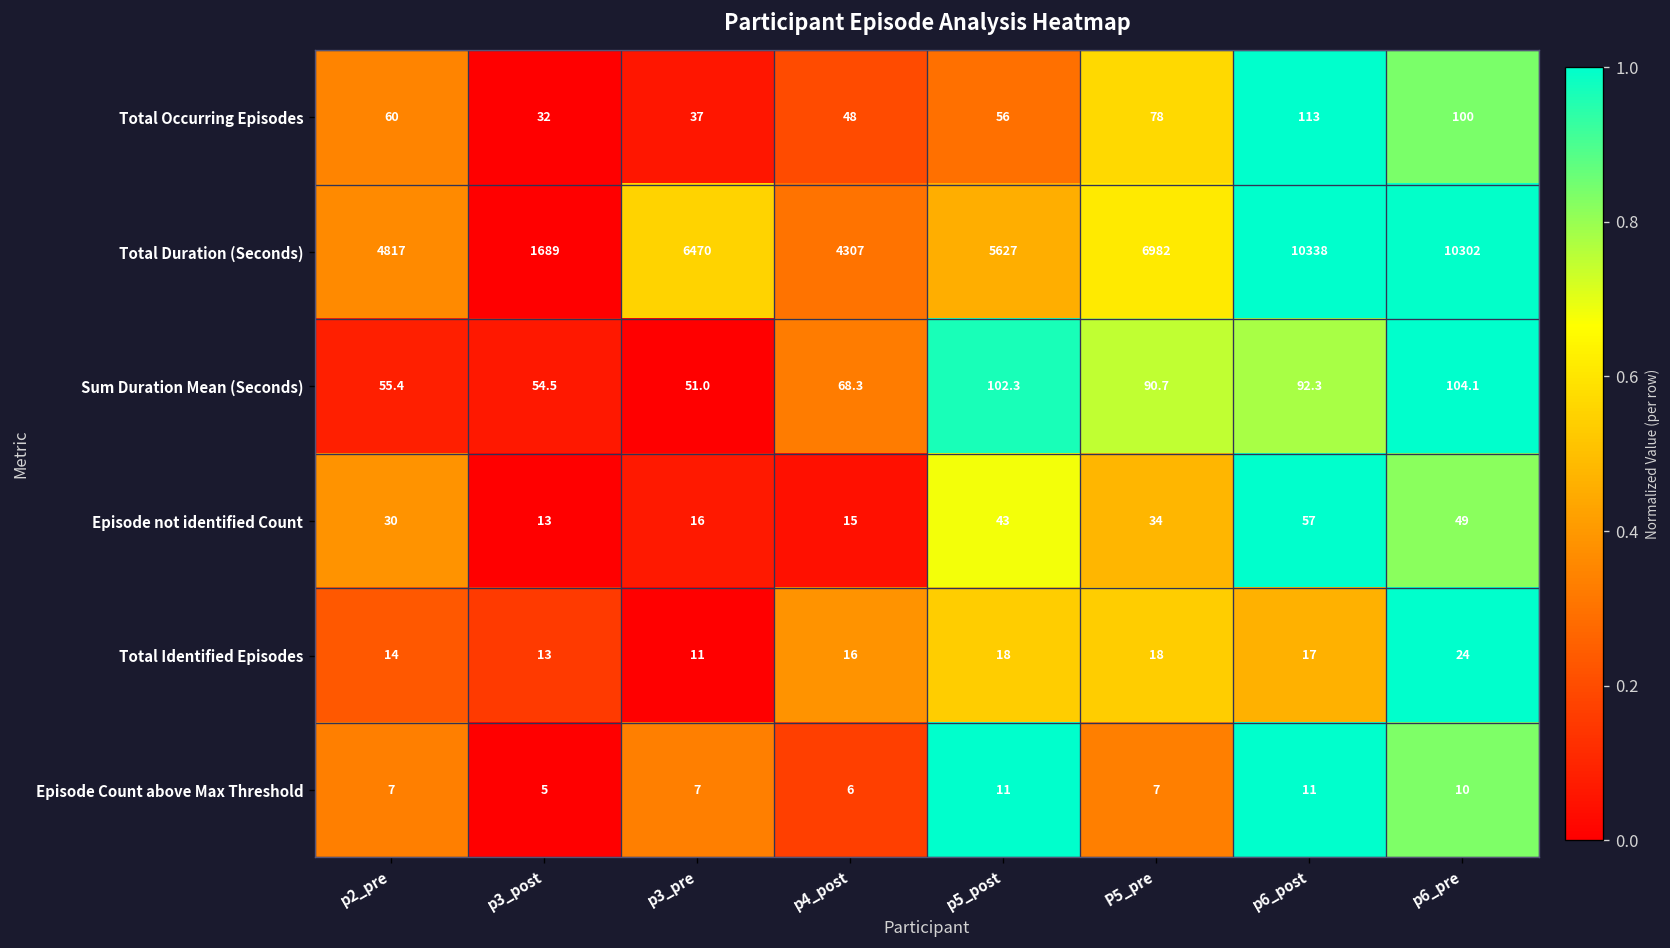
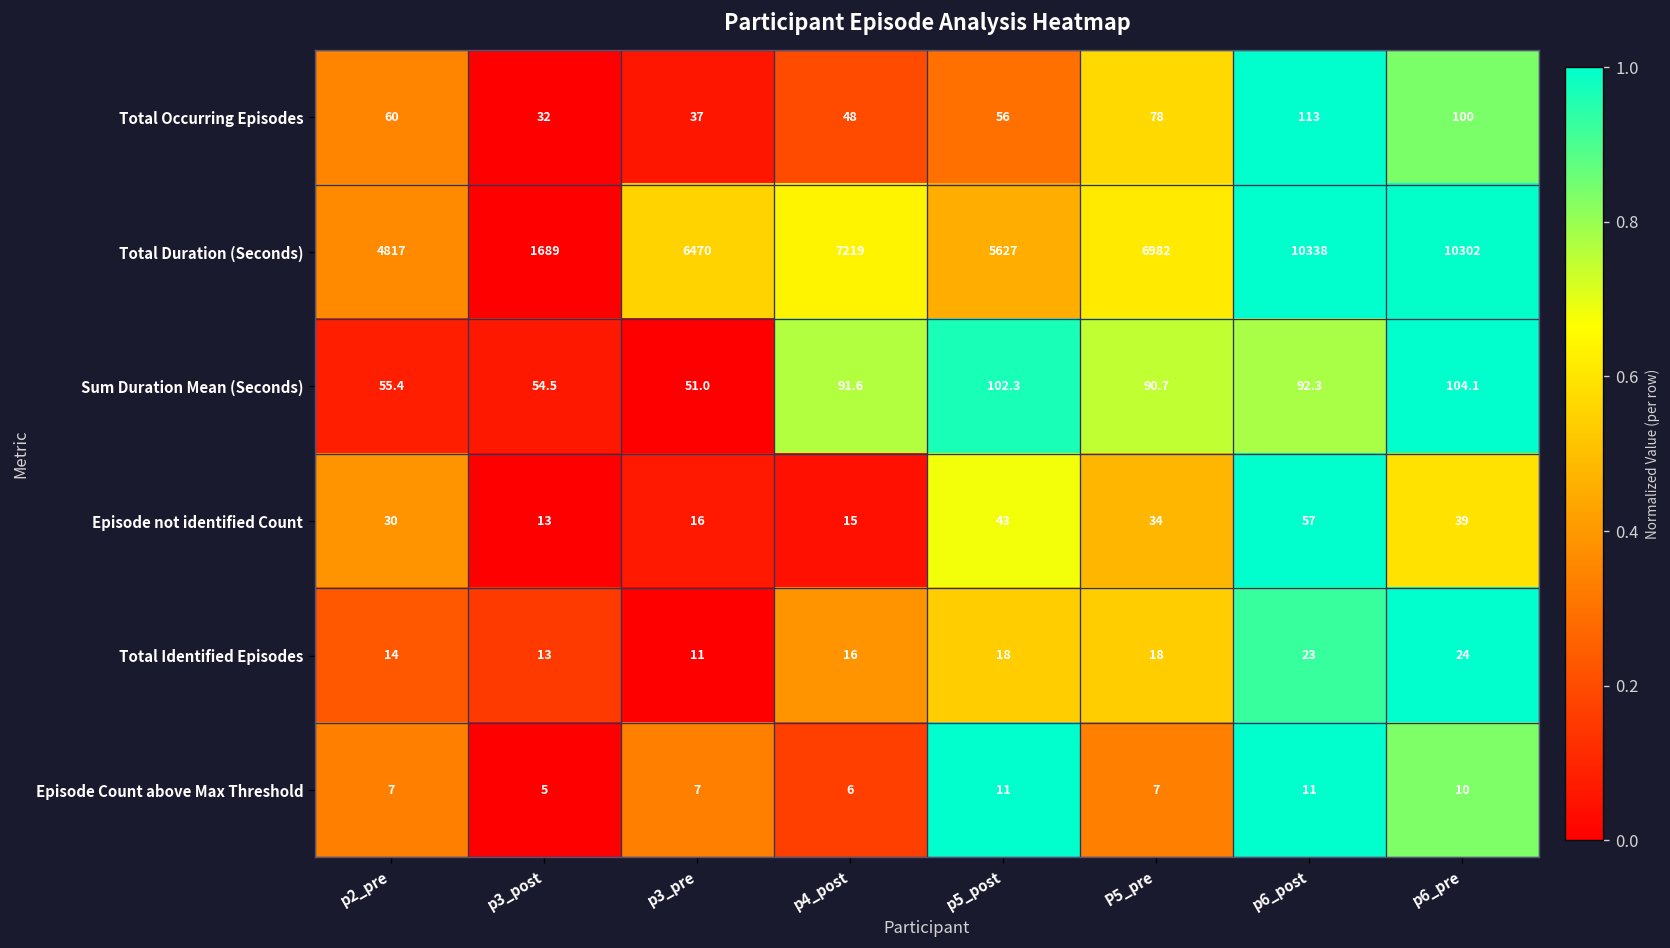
  {
    "Total Duration (Seconds)": {
-     "p4_post": 4307
+     "p4_post": 7219
    },
    "Sum Duration Mean (Seconds)": {
-     "p4_post": 68.3
+     "p4_post": 91.6
    },
    "Episode not identified Count": {
-     "p6_pre": 49
+     "p6_pre": 39
    },
    "Total Identified Episodes": {
-     "p6_post": 17
+     "p6_post": 23
    }
  }
